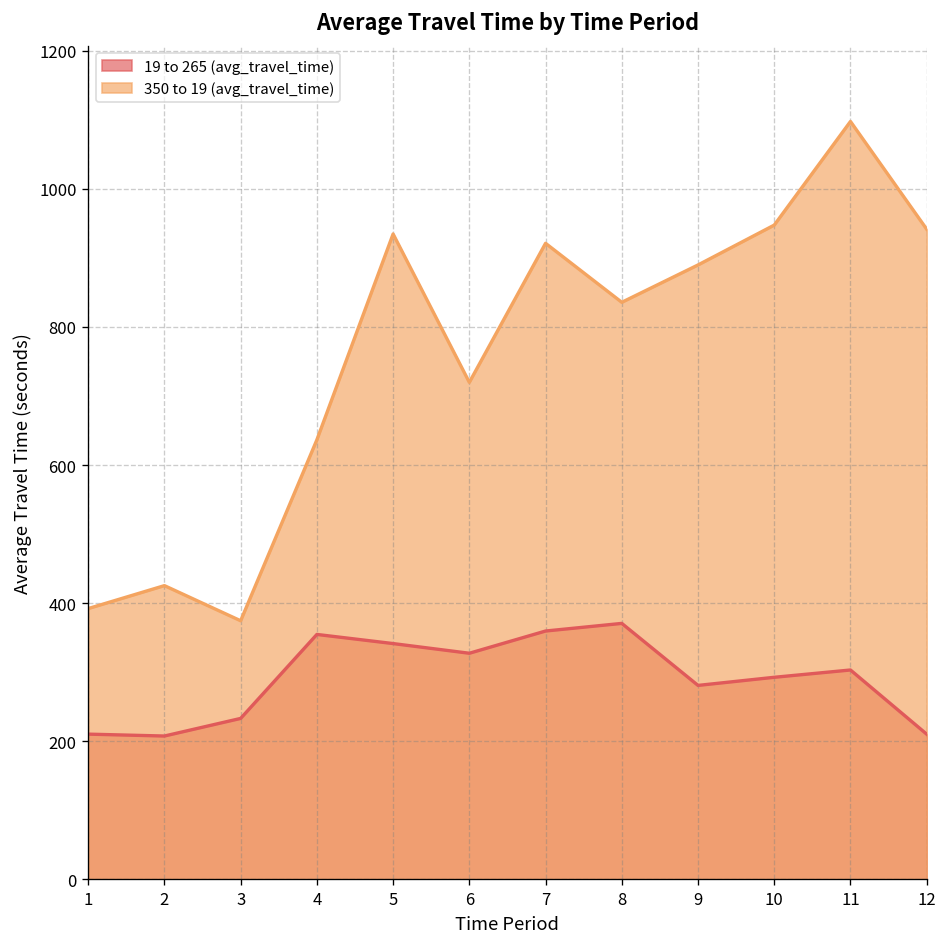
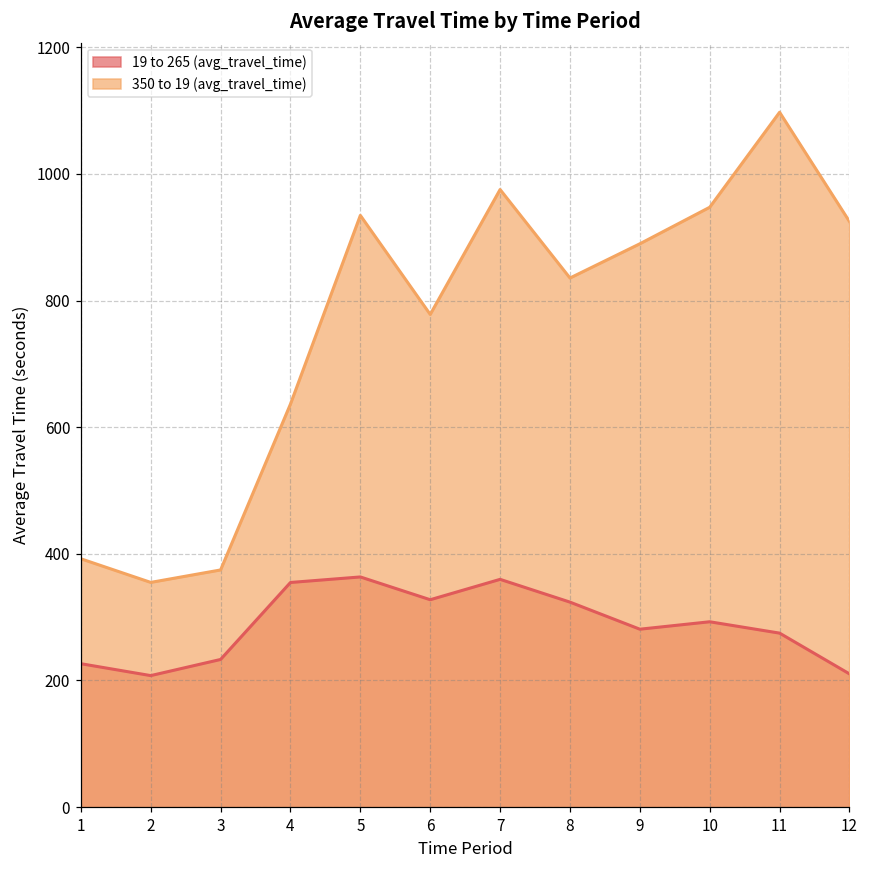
  {
    "19 to 265 (avg_travel_time)": {
-     "1": 210,
+     "1": 230,
      "2": 210,
      "3": 230,
      "4": 350,
-     "5": 340,
+     "5": 360,
      "6": 330,
      "7": 360,
-     "8": 370,
+     "8": 320,
      "9": 280,
      "10": 290,
-     "11": 300,
+     "11": 270,
      "12": 210
    },
    "350 to 19 (avg_travel_time)": {
      "1": 390,
-     "2": 430,
+     "2": 350,
      "3": 370,
      "4": 640,
      "5": 930,
-     "6": 720,
-     "7": 920,
+     "6": 780,
+     "7": 980,
      "8": 840,
      "9": 890,
      "10": 950,
      "11": 1100,
-     "12": 940
+     "12": 920
    }
  }
